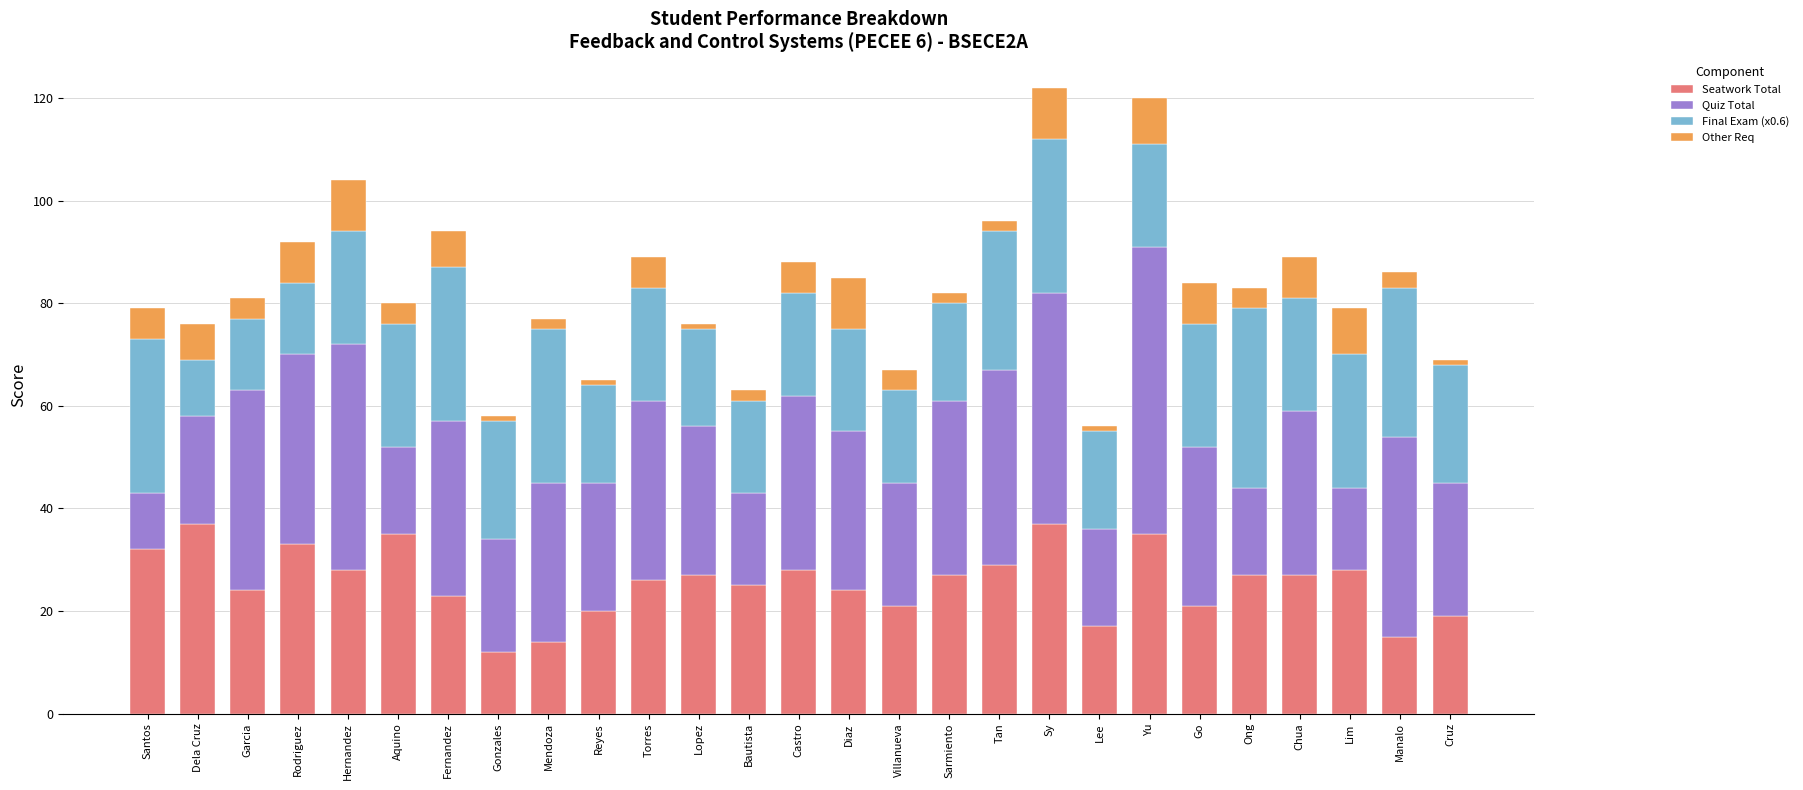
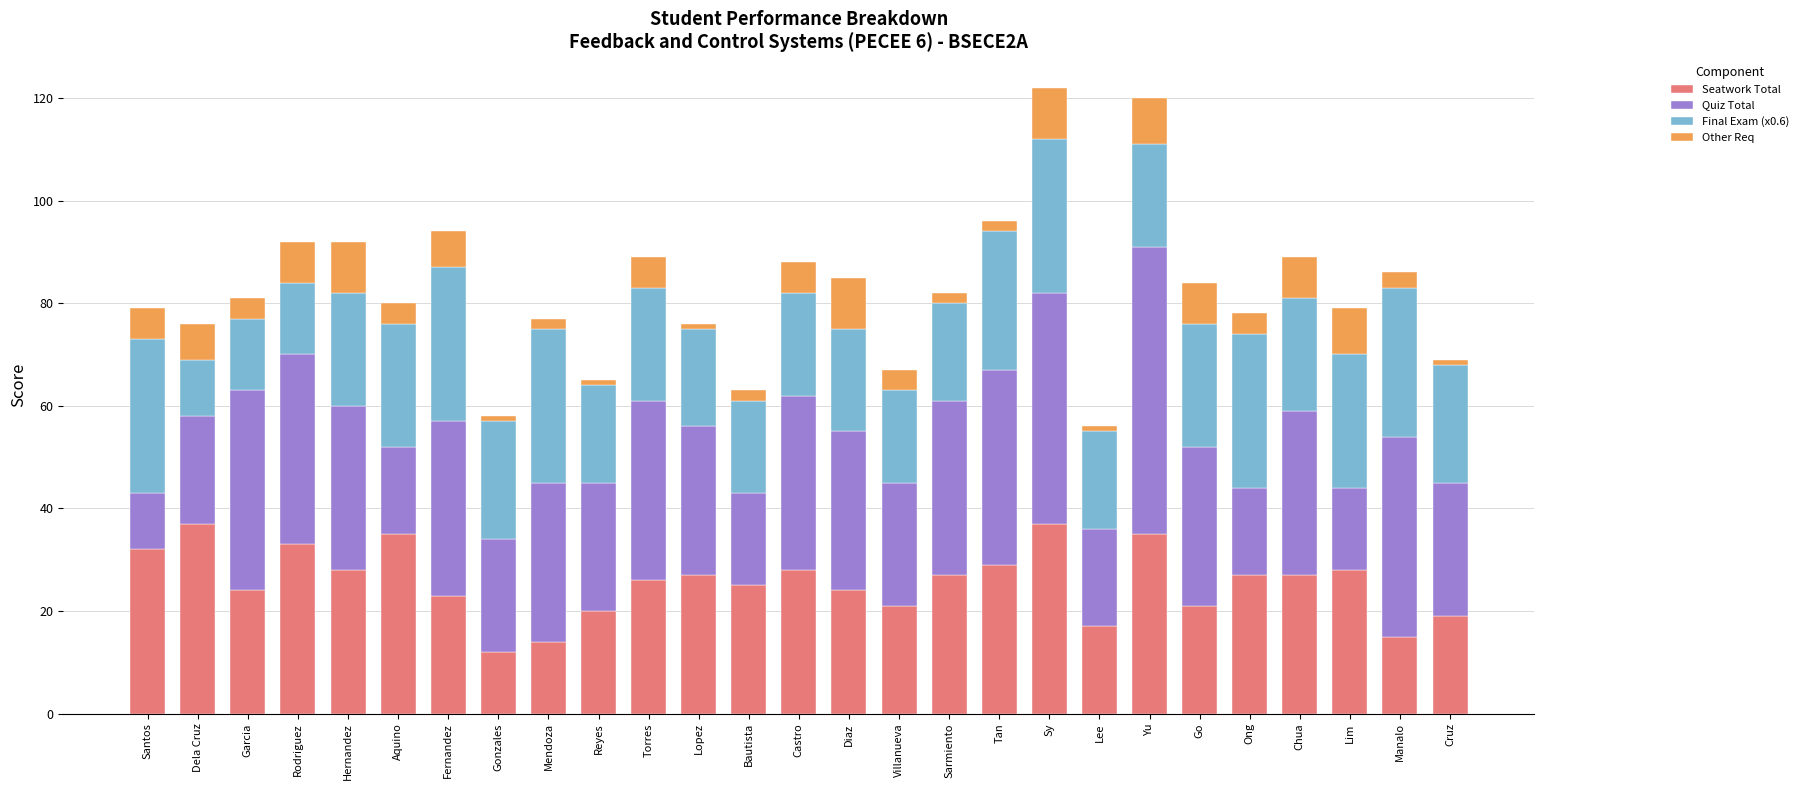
  {
    "Quiz Total": {
      "Santos": 11,
      "Dela Cruz": 21,
      "Garcia": 39,
      "Rodriguez": 37,
-     "Hernandez": 44,
+     "Hernandez": 32,
      "Aquino": 17,
      "Fernandez": 34,
      "Gonzales": 22,
      "Mendoza": 31,
      "Reyes": 25,
      "Torres": 35,
      "Lopez": 29,
      "Bautista": 18,
      "Castro": 34,
      "Diaz": 31,
      "Villanueva": 24,
      "Sarmiento": 34,
      "Tan": 38,
      "Sy": 45,
      "Lee": 19,
      "Yu": 56,
      "Go": 31,
      "Ong": 17,
      "Chua": 32,
      "Lim": 16,
      "Manalo": 39,
      "Cruz": 26
    },
    "Final Exam (x0.6)": {
      "Santos": 30,
      "Dela Cruz": 11,
      "Garcia": 14,
      "Rodriguez": 14,
      "Hernandez": 22,
      "Aquino": 24,
      "Fernandez": 30,
      "Gonzales": 23,
      "Mendoza": 30,
      "Reyes": 19,
      "Torres": 22,
      "Lopez": 19,
      "Bautista": 18,
      "Castro": 20,
      "Diaz": 20,
      "Villanueva": 18,
      "Sarmiento": 19,
      "Tan": 27,
      "Sy": 30,
      "Lee": 19,
      "Yu": 20,
      "Go": 24,
-     "Ong": 35,
+     "Ong": 30,
      "Chua": 22,
      "Lim": 26,
      "Manalo": 29,
      "Cruz": 23
    }
  }
